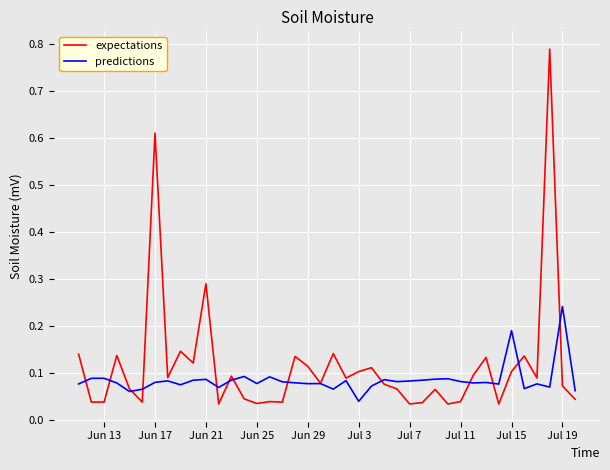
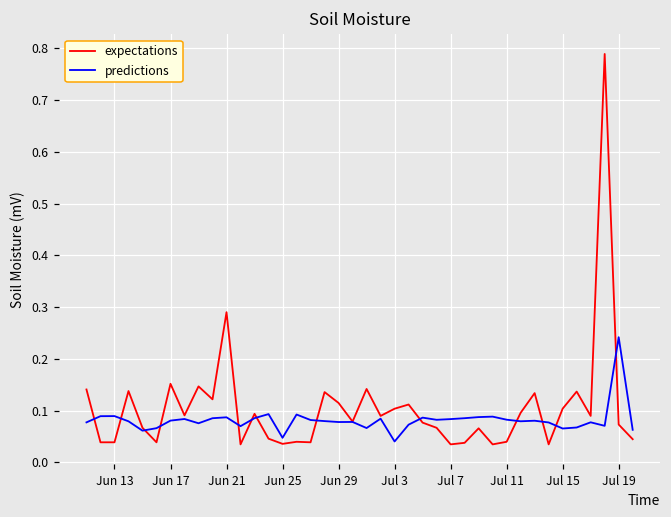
  {
    "expectations": {
      "Jun 13": 0.04,
-     "Jun 17": 0.61,
+     "Jun 17": 0.15,
      "Jun 21": 0.29,
      "Jun 25": 0.04,
      "Jun 29": 0.11,
      "Jul 3": 0.10,
      "Jul 7": 0.04,
      "Jul 11": 0.04,
      "Jul 15": 0.10,
      "Jul 19": 0.07
    },
    "predictions": {
      "Jun 13": 0.09,
      "Jun 17": 0.08,
      "Jun 21": 0.09,
-     "Jun 25": 0.08,
+     "Jun 25": 0.05,
      "Jun 29": 0.08,
      "Jul 3": 0.04,
      "Jul 7": 0.08,
      "Jul 11": 0.08,
-     "Jul 15": 0.19,
+     "Jul 15": 0.07,
      "Jul 19": 0.24
    }
  }
